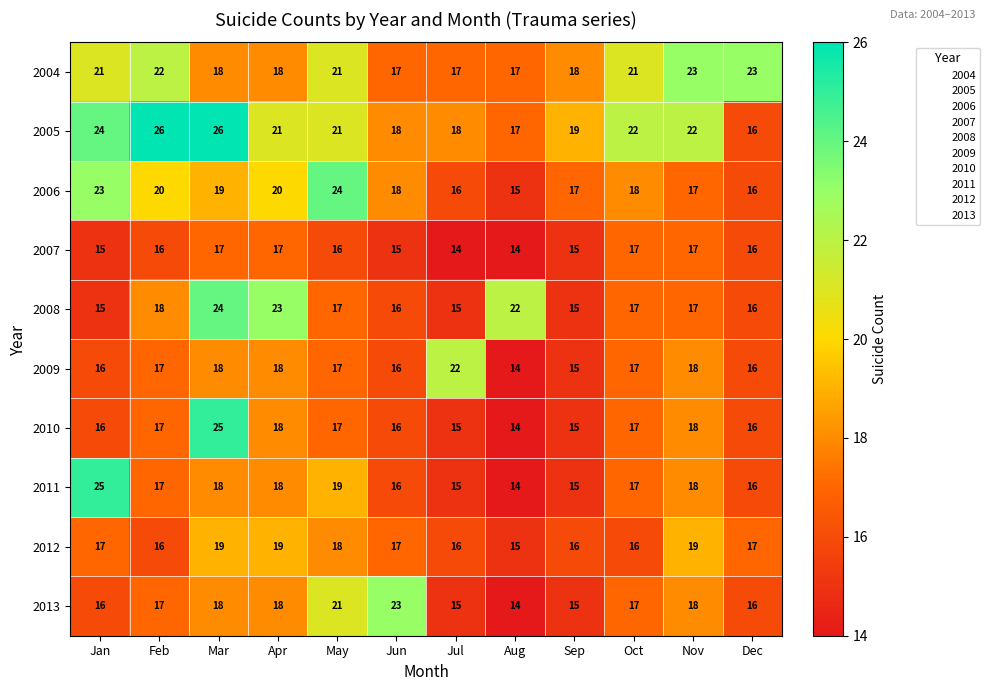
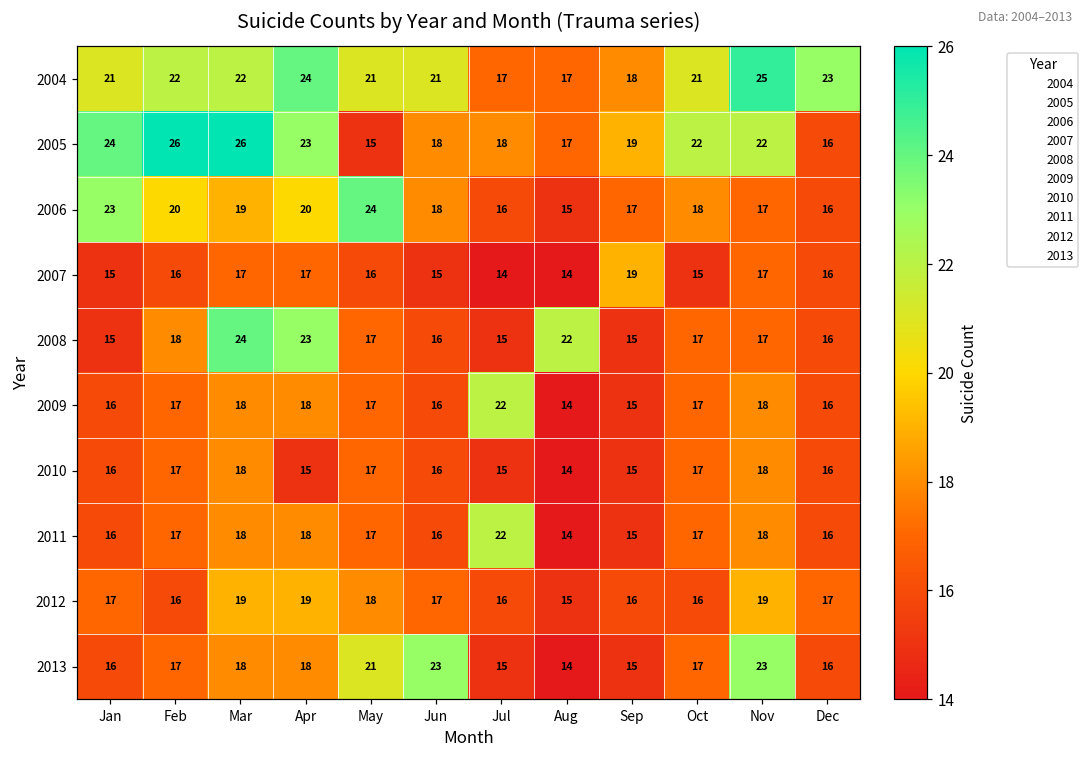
  {
    "2004": {
-     "Mar": 18,
-     "Apr": 18,
-     "Jun": 17,
-     "Nov": 23
+     "Mar": 22,
+     "Apr": 24,
+     "Jun": 21,
+     "Nov": 25
    },
    "2005": {
-     "Apr": 21,
-     "May": 21
+     "Apr": 23,
+     "May": 15
    },
    "2007": {
-     "Sep": 15,
-     "Oct": 17
+     "Sep": 19,
+     "Oct": 15
    },
    "2010": {
-     "Mar": 25,
-     "Apr": 18
+     "Mar": 18,
+     "Apr": 15
    },
    "2011": {
-     "Jan": 25,
-     "May": 19,
-     "Jul": 15
+     "Jan": 16,
+     "May": 17,
+     "Jul": 22
    },
    "2013": {
-     "Nov": 18
+     "Nov": 23
    }
  }
